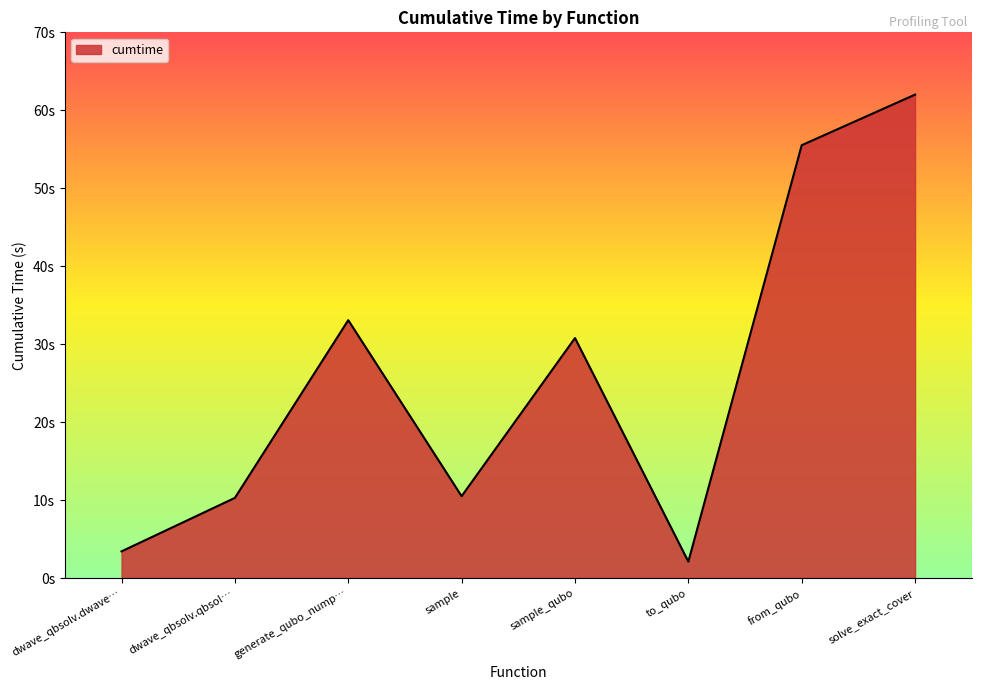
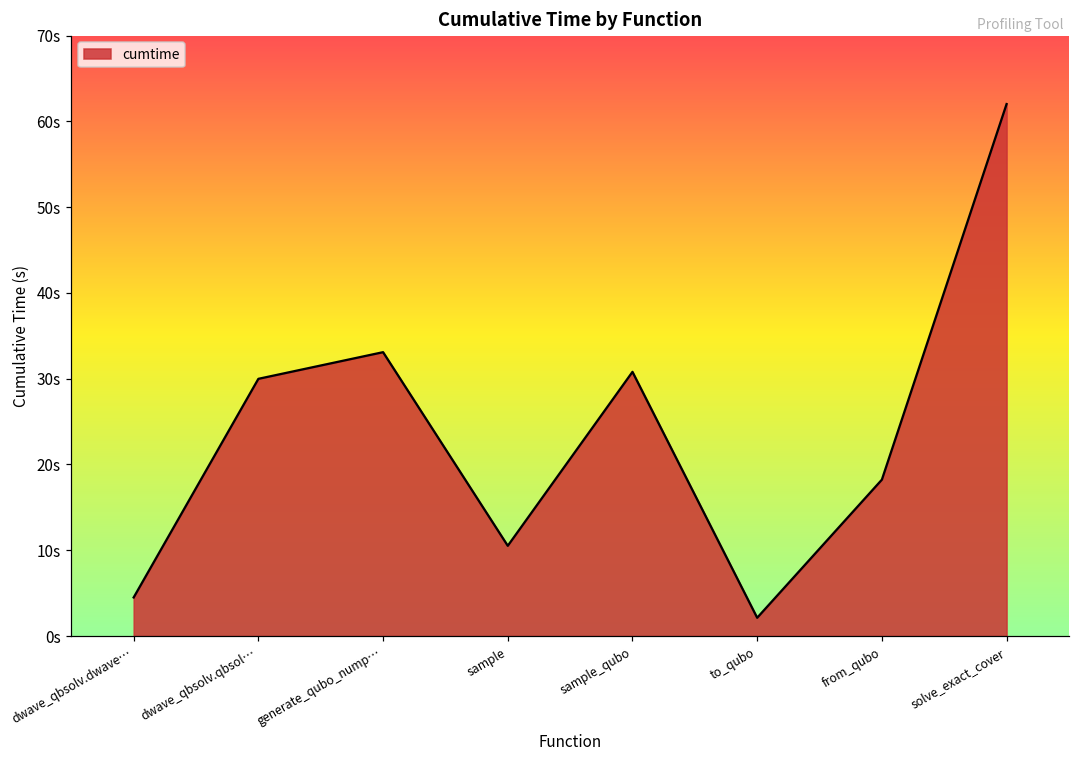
  {
-   "dwave_qbsolv.dwave…": "3s",
-   "dwave_qbsolv.qbsol…": "10s",
+   "dwave_qbsolv.dwave…": "4s",
+   "dwave_qbsolv.qbsol…": "30s",
    "generate_qubo_nump…": "33s",
    "sample": "11s",
    "sample_qubo": "31s",
    "to_qubo": "2s",
-   "from_qubo": "56s",
+   "from_qubo": "18s",
    "solve_exact_cover": "62s"
  }
